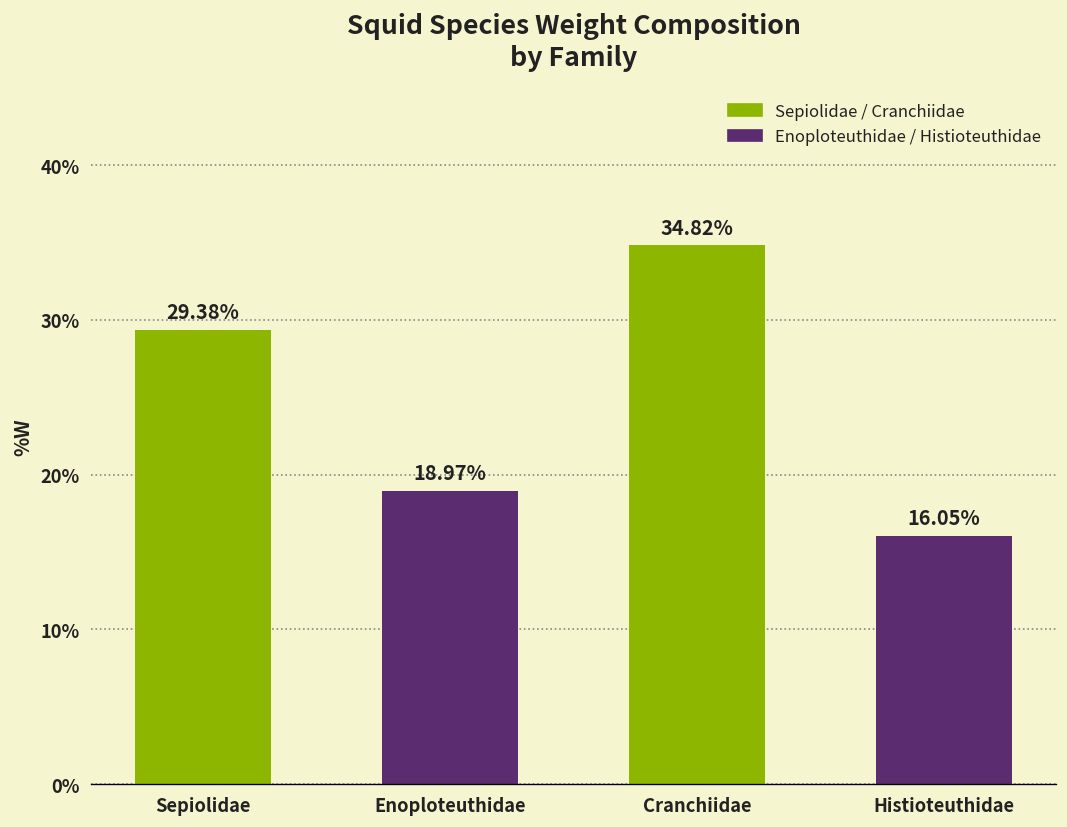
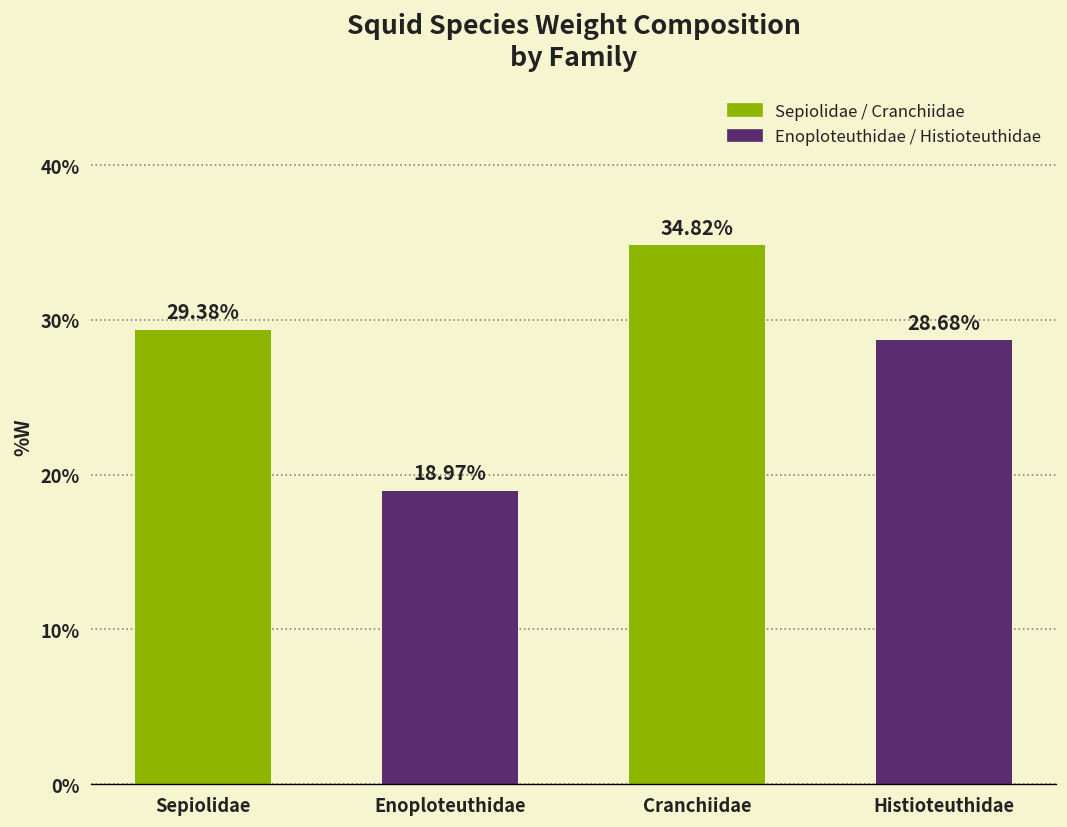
  {
    "Sepiolidae": "29.38%",
    "Enoploteuthidae": "18.97%",
    "Cranchiidae": "34.82%",
-   "Histioteuthidae": "16.05%"
+   "Histioteuthidae": "28.68%"
  }
